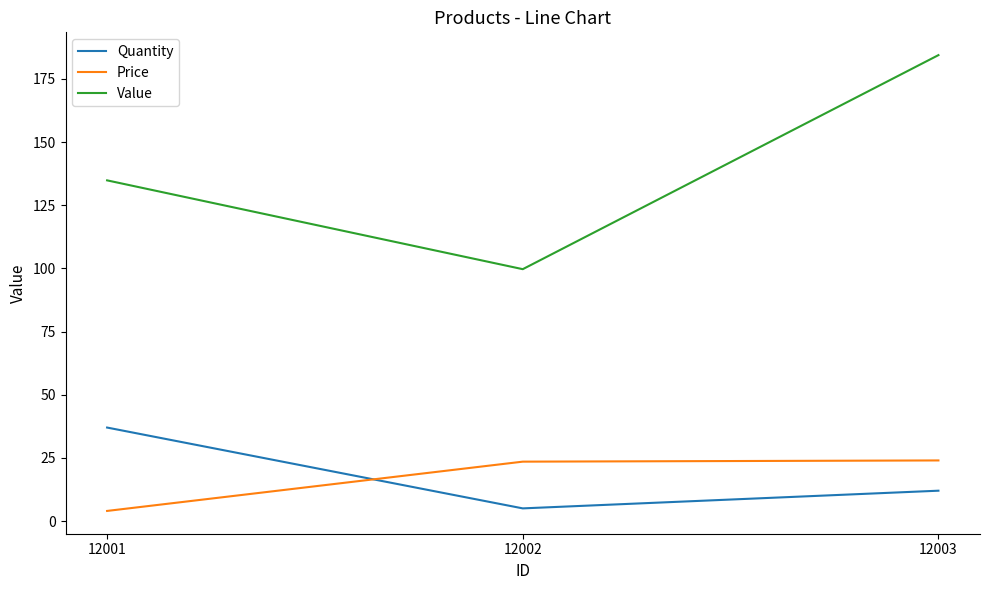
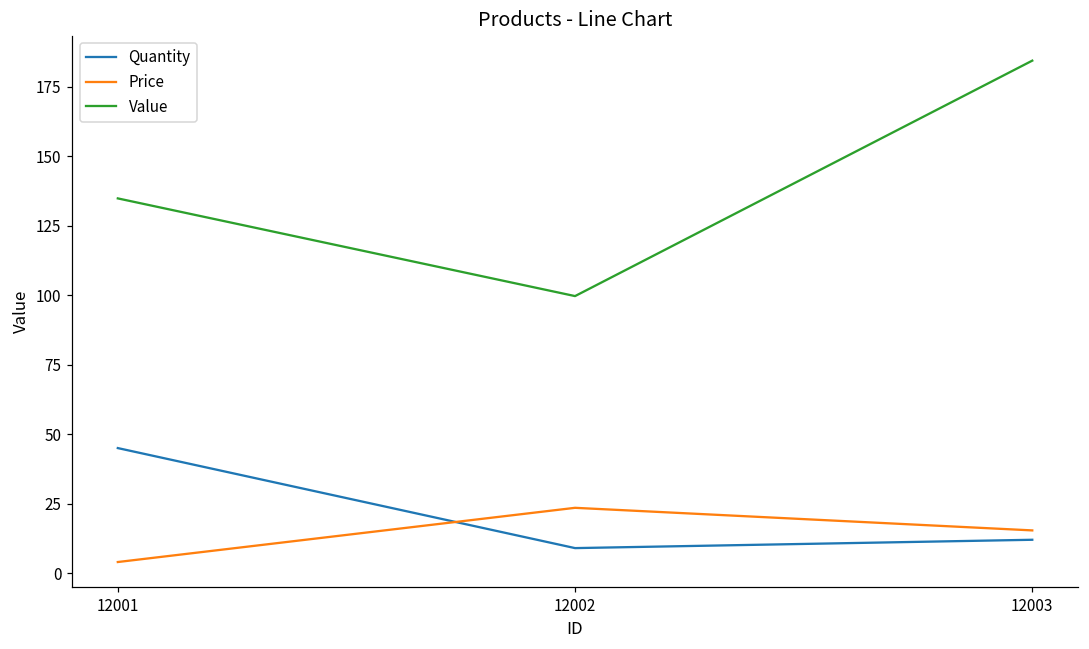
  {
    "Quantity": {
-     "12001": 37,
-     "12002": 5,
+     "12001": 45,
+     "12002": 9,
      "12003": 12
    },
    "Price": {
      "12001": 4,
      "12002": 24,
-     "12003": 24
+     "12003": 15
    },
    "Value": {
      "12001": 135,
      "12002": 100,
      "12003": 184
    }
  }
